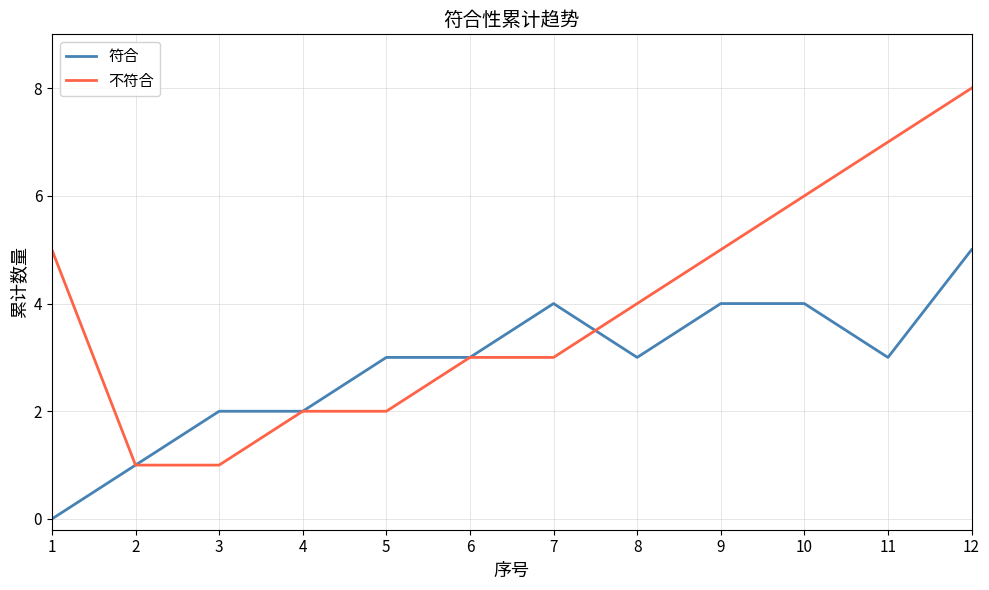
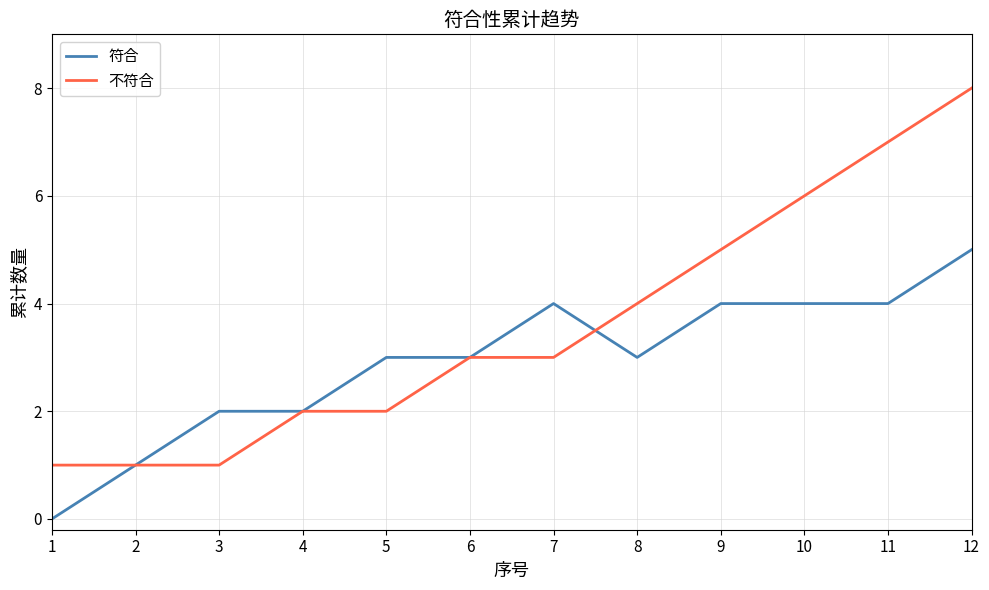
  {
    "符合": {
      "1": 0,
      "3": 2,
      "5": 3,
      "7": 4,
      "8": 3,
      "9": 4,
      "10": 4,
-     "11": 3,
+     "11": 4,
      "12": 5
    },
    "不符合": {
-     "1": 5,
+     "1": 1,
      "3": 1,
      "5": 2,
      "7": 3,
      "8": 4,
      "9": 5,
      "10": 6,
      "11": 7,
      "12": 8
    }
  }
